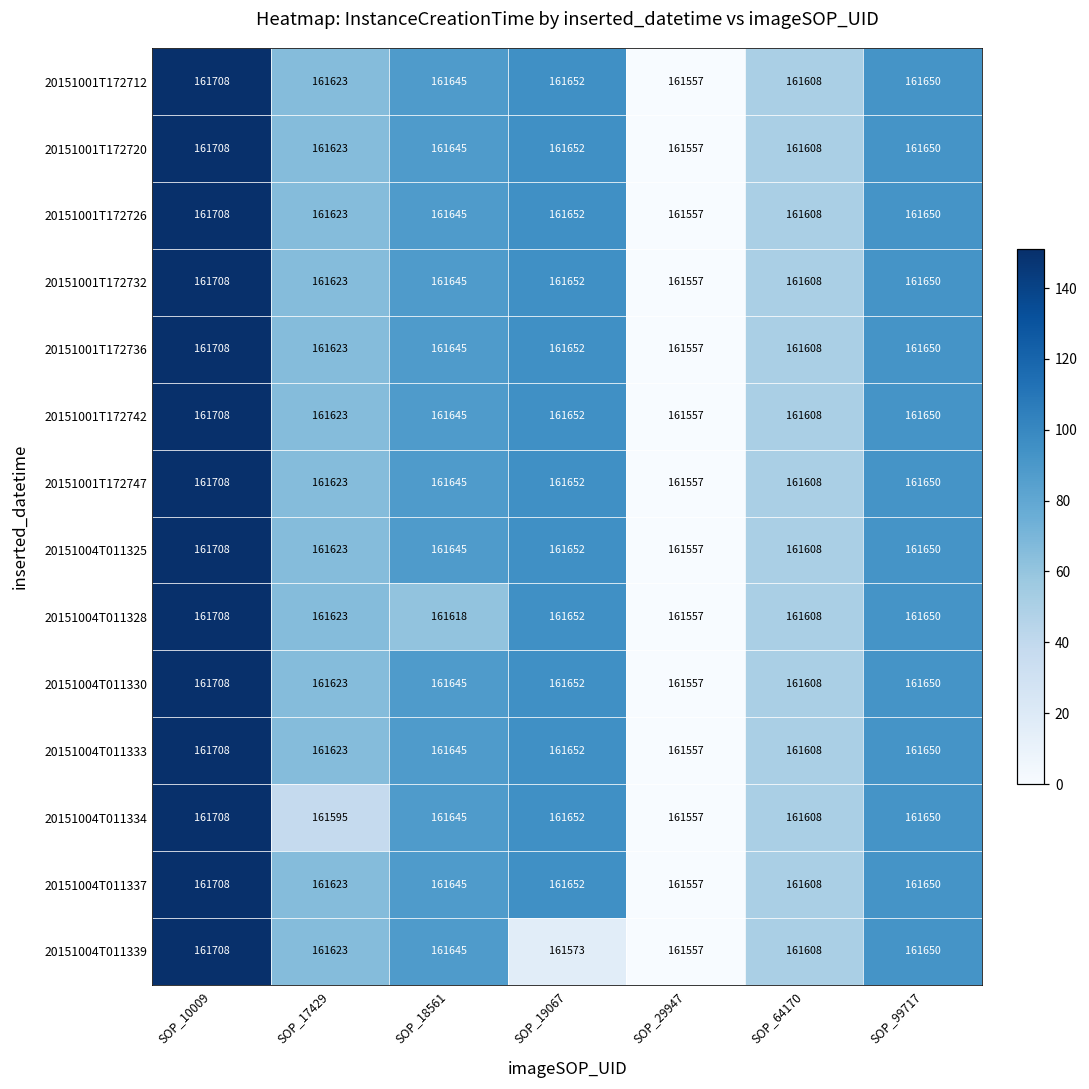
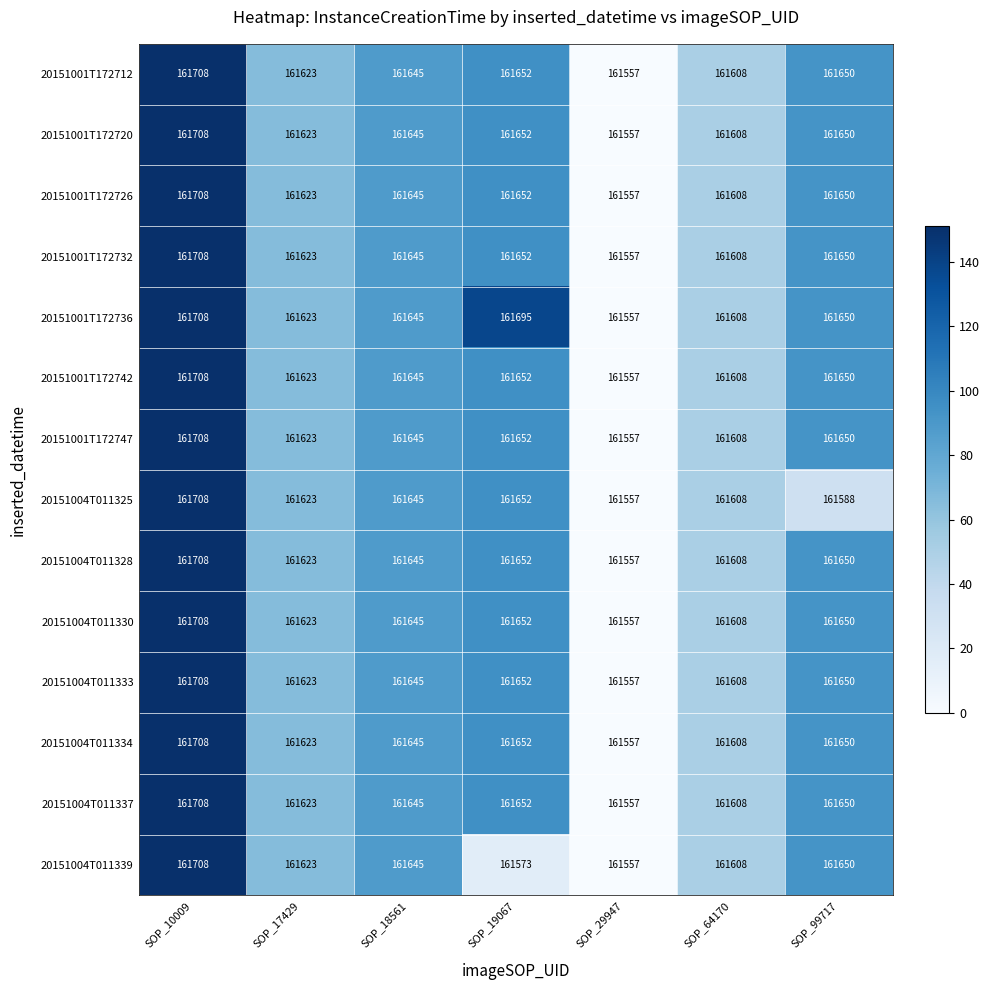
  {
    "20151001T172712": {
      "SOP_10009": 161708,
      "SOP_17429": 161623,
      "SOP_18561": 161645,
      "SOP_19067": 161652,
      "SOP_29947": 161557,
      "SOP_64170": 161608,
      "SOP_99717": 161650
    },
    "20151001T172720": {
      "SOP_10009": 161708,
      "SOP_17429": 161623,
      "SOP_18561": 161645,
      "SOP_19067": 161652,
      "SOP_29947": 161557,
      "SOP_64170": 161608,
      "SOP_99717": 161650
    },
    "20151001T172726": {
      "SOP_10009": 161708,
      "SOP_17429": 161623,
      "SOP_18561": 161645,
      "SOP_19067": 161652,
      "SOP_29947": 161557,
      "SOP_64170": 161608,
      "SOP_99717": 161650
    },
    "20151001T172732": {
      "SOP_10009": 161708,
      "SOP_17429": 161623,
      "SOP_18561": 161645,
      "SOP_19067": 161652,
      "SOP_29947": 161557,
      "SOP_64170": 161608,
      "SOP_99717": 161650
    },
    "20151001T172736": {
      "SOP_10009": 161708,
      "SOP_17429": 161623,
      "SOP_18561": 161645,
-     "SOP_19067": 161652,
+     "SOP_19067": 161695,
      "SOP_29947": 161557,
      "SOP_64170": 161608,
      "SOP_99717": 161650
    },
    "20151001T172742": {
      "SOP_10009": 161708,
      "SOP_17429": 161623,
      "SOP_18561": 161645,
      "SOP_19067": 161652,
      "SOP_29947": 161557,
      "SOP_64170": 161608,
      "SOP_99717": 161650
    },
    "20151001T172747": {
      "SOP_10009": 161708,
      "SOP_17429": 161623,
      "SOP_18561": 161645,
      "SOP_19067": 161652,
      "SOP_29947": 161557,
      "SOP_64170": 161608,
      "SOP_99717": 161650
    },
    "20151004T011325": {
      "SOP_10009": 161708,
      "SOP_17429": 161623,
      "SOP_18561": 161645,
      "SOP_19067": 161652,
      "SOP_29947": 161557,
      "SOP_64170": 161608,
-     "SOP_99717": 161650
+     "SOP_99717": 161588
    },
    "20151004T011328": {
      "SOP_10009": 161708,
      "SOP_17429": 161623,
-     "SOP_18561": 161618,
+     "SOP_18561": 161645,
      "SOP_19067": 161652,
      "SOP_29947": 161557,
      "SOP_64170": 161608,
      "SOP_99717": 161650
    },
    "20151004T011330": {
      "SOP_10009": 161708,
      "SOP_17429": 161623,
      "SOP_18561": 161645,
      "SOP_19067": 161652,
      "SOP_29947": 161557,
      "SOP_64170": 161608,
      "SOP_99717": 161650
    },
    "20151004T011333": {
      "SOP_10009": 161708,
      "SOP_17429": 161623,
      "SOP_18561": 161645,
      "SOP_19067": 161652,
      "SOP_29947": 161557,
      "SOP_64170": 161608,
      "SOP_99717": 161650
    },
    "20151004T011334": {
      "SOP_10009": 161708,
-     "SOP_17429": 161595,
+     "SOP_17429": 161623,
      "SOP_18561": 161645,
      "SOP_19067": 161652,
      "SOP_29947": 161557,
      "SOP_64170": 161608,
      "SOP_99717": 161650
    },
    "20151004T011337": {
      "SOP_10009": 161708,
      "SOP_17429": 161623,
      "SOP_18561": 161645,
      "SOP_19067": 161652,
      "SOP_29947": 161557,
      "SOP_64170": 161608,
      "SOP_99717": 161650
    },
    "20151004T011339": {
      "SOP_10009": 161708,
      "SOP_17429": 161623,
      "SOP_18561": 161645,
      "SOP_19067": 161573,
      "SOP_29947": 161557,
      "SOP_64170": 161608,
      "SOP_99717": 161650
    }
  }
